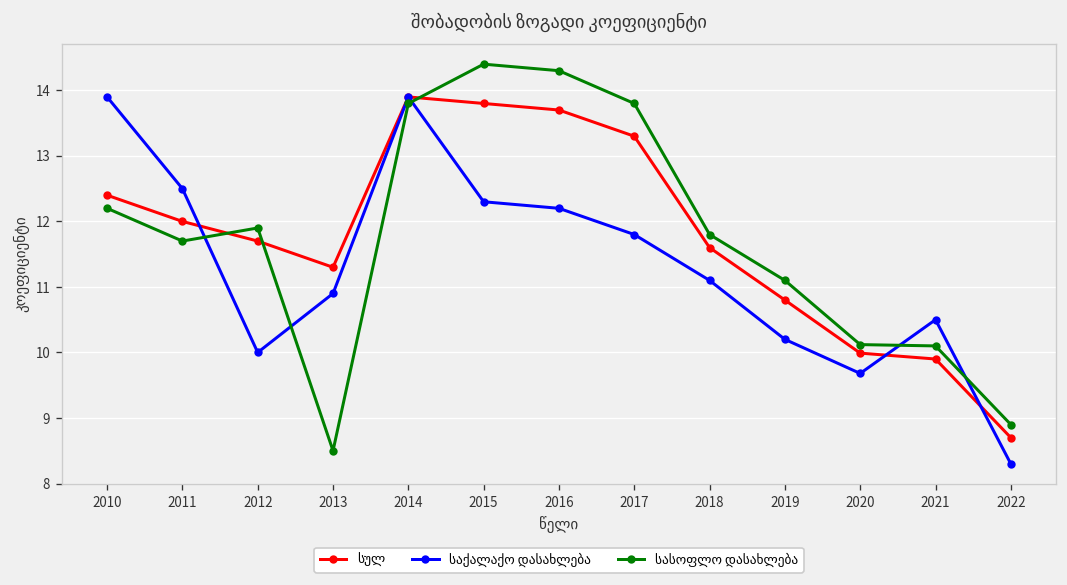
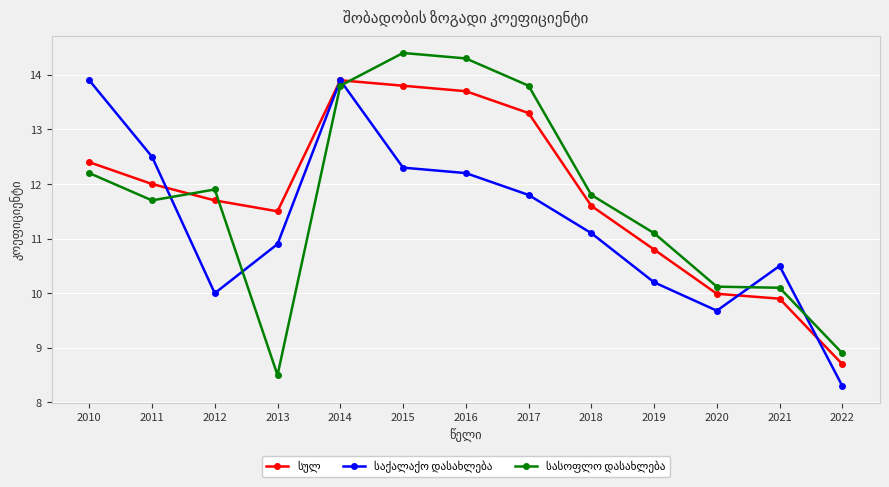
  {
    "სულ": {
      "2010": 12.4,
      "2011": 12.0,
      "2012": 11.7,
-     "2013": 11.3,
+     "2013": 11.5,
      "2015": 13.8,
      "2016": 13.7,
      "2017": 13.3,
      "2018": 11.6,
      "2019": 10.8,
      "2020": 10.0,
      "2021": 9.9,
      "2022": 8.7
    },
    "საქალაქო დასახლება": {
      "2010": 13.9,
      "2011": 12.5,
      "2012": 10.0,
      "2013": 10.9,
      "2015": 12.3,
      "2016": 12.2,
      "2017": 11.8,
      "2018": 11.1,
      "2019": 10.2,
      "2020": 9.7,
      "2021": 10.5,
      "2022": 8.3
    },
    "სასოფლო დასახლება": {
      "2010": 12.2,
      "2011": 11.7,
      "2012": 11.9,
      "2013": 8.5,
      "2014": 13.8,
      "2015": 14.4,
      "2016": 14.3,
      "2017": 13.8,
      "2018": 11.8,
      "2019": 11.1,
      "2020": 10.1,
      "2021": 10.1,
      "2022": 8.9
    }
  }
